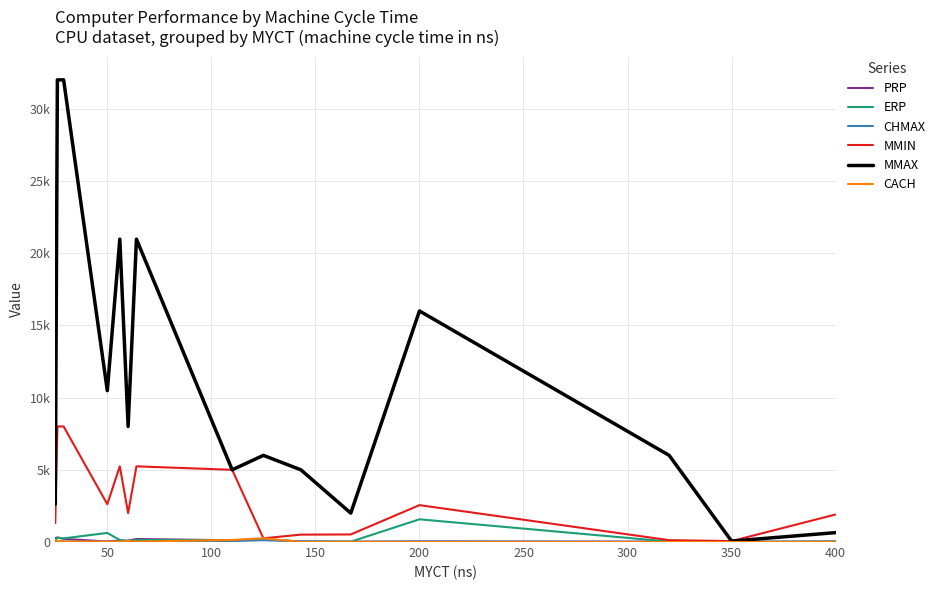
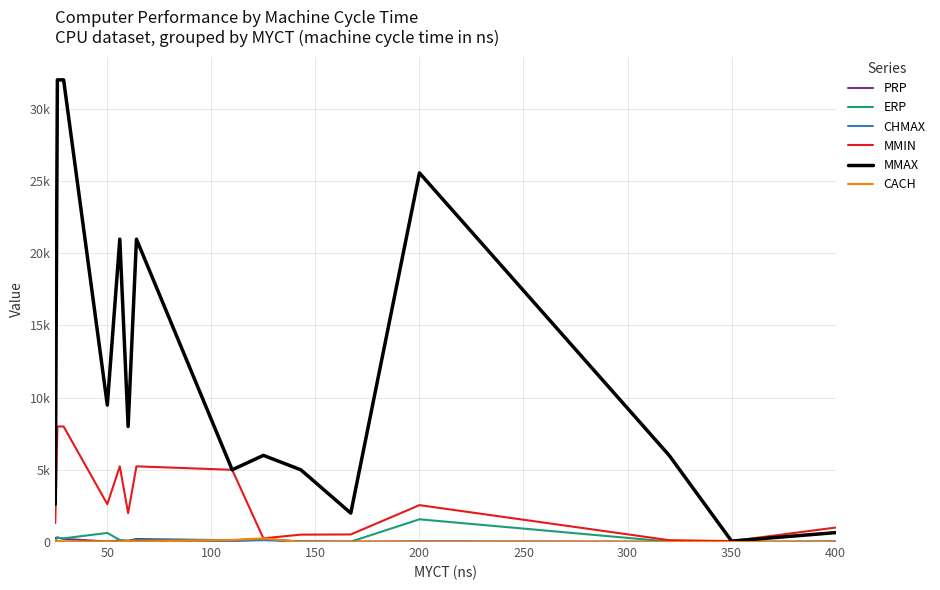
  {
    "ERP": {
      "50": 600,
      "200": 1600
    },
    "MMIN": {
      "50": 2600,
      "200": 2600,
-     "400": 1900
+     "400": 1000
    },
    "MMAX": {
-     "50": 10500,
-     "200": 16000,
+     "50": 9500,
+     "200": 25600,
      "400": 700
    }
  }
